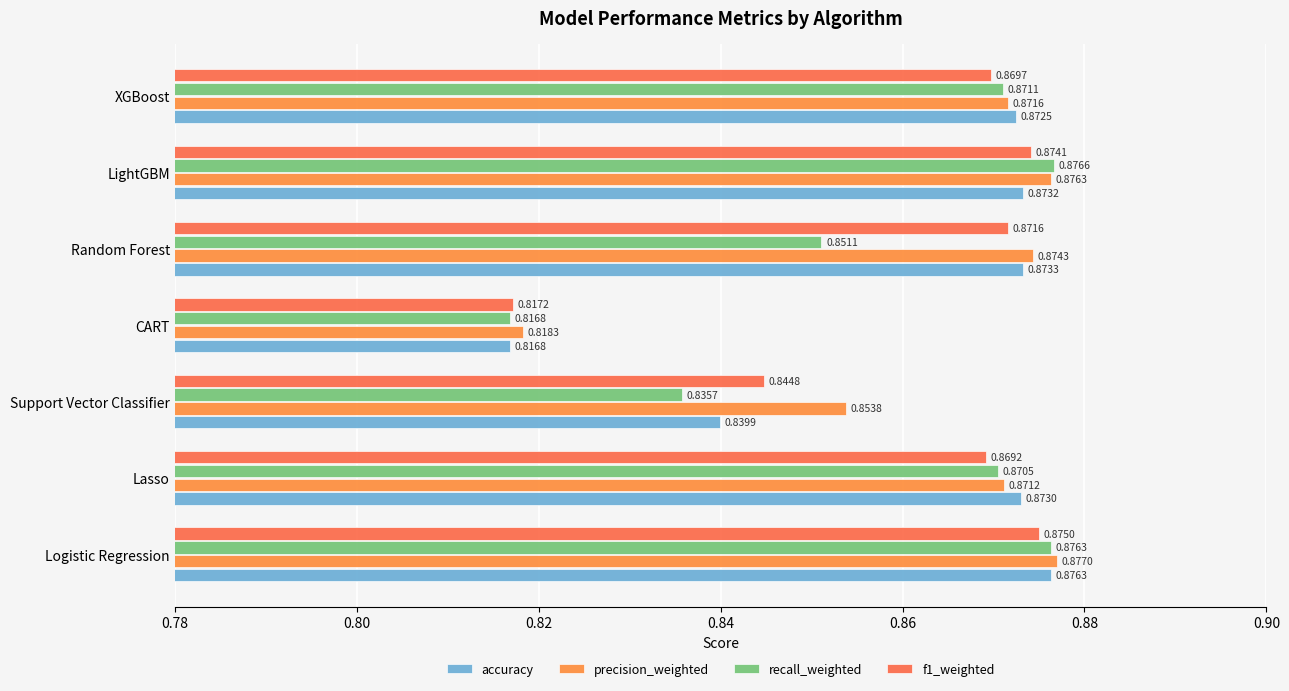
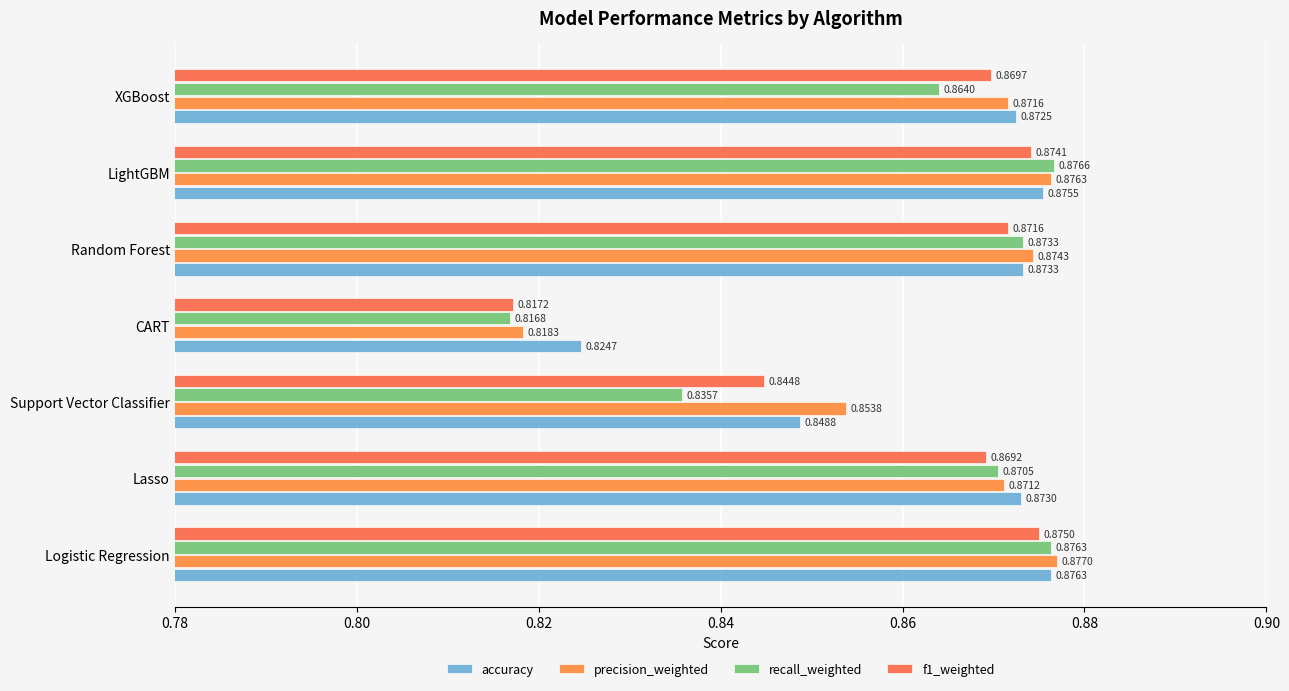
  {
    "accuracy": {
      "XGBoost": 0.8725,
-     "LightGBM": 0.8732,
+     "LightGBM": 0.8755,
      "Random Forest": 0.8733,
-     "CART": 0.8168,
-     "Support Vector Classifier": 0.8399,
+     "CART": 0.8247,
+     "Support Vector Classifier": 0.8488,
      "Lasso": 0.8730,
      "Logistic Regression": 0.8763
    },
    "recall_weighted": {
-     "XGBoost": 0.8711,
+     "XGBoost": 0.8640,
      "LightGBM": 0.8766,
-     "Random Forest": 0.8511,
+     "Random Forest": 0.8733,
      "CART": 0.8168,
      "Support Vector Classifier": 0.8357,
      "Lasso": 0.8705,
      "Logistic Regression": 0.8763
    }
  }
